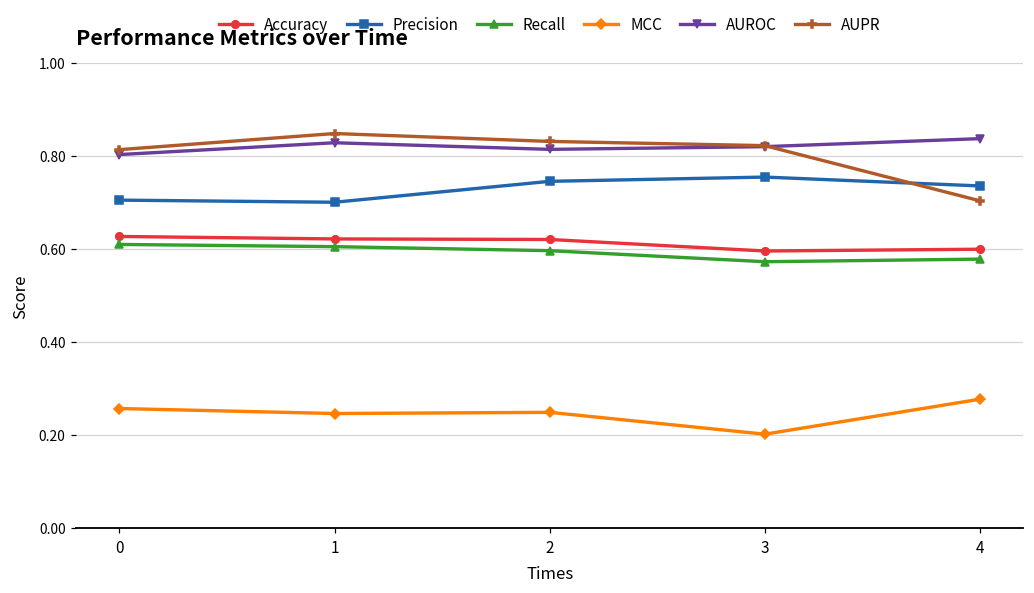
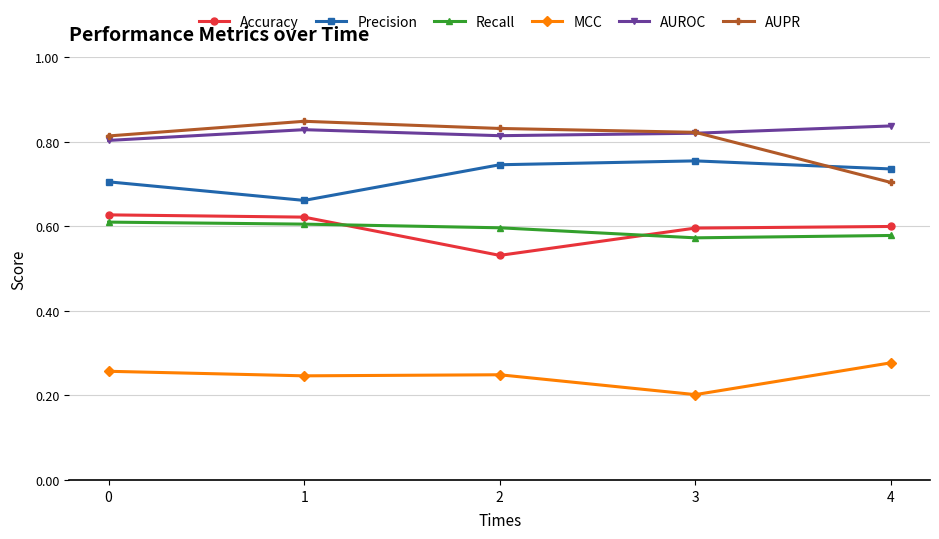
  {
    "Accuracy": {
      "0": 0.63,
      "1": 0.62,
-     "2": 0.62,
+     "2": 0.53,
      "3": 0.60,
      "4": 0.60
    },
    "Precision": {
      "0": 0.71,
-     "1": 0.70,
+     "1": 0.66,
      "2": 0.75,
      "3": 0.75,
      "4": 0.74
    },
    "Recall": {
      "0": 0.61,
      "1": 0.61,
      "2": 0.60,
      "3": 0.57,
      "4": 0.58
    },
    "MCC": {
      "0": 0.26,
      "1": 0.25,
      "2": 0.25,
      "3": 0.20,
      "4": 0.28
    },
    "AUROC": {
      "0": 0.80,
      "1": 0.83,
      "2": 0.81,
      "4": 0.84
    },
    "AUPR": {
      "0": 0.81,
      "1": 0.85,
      "2": 0.83,
      "4": 0.70
    }
  }
